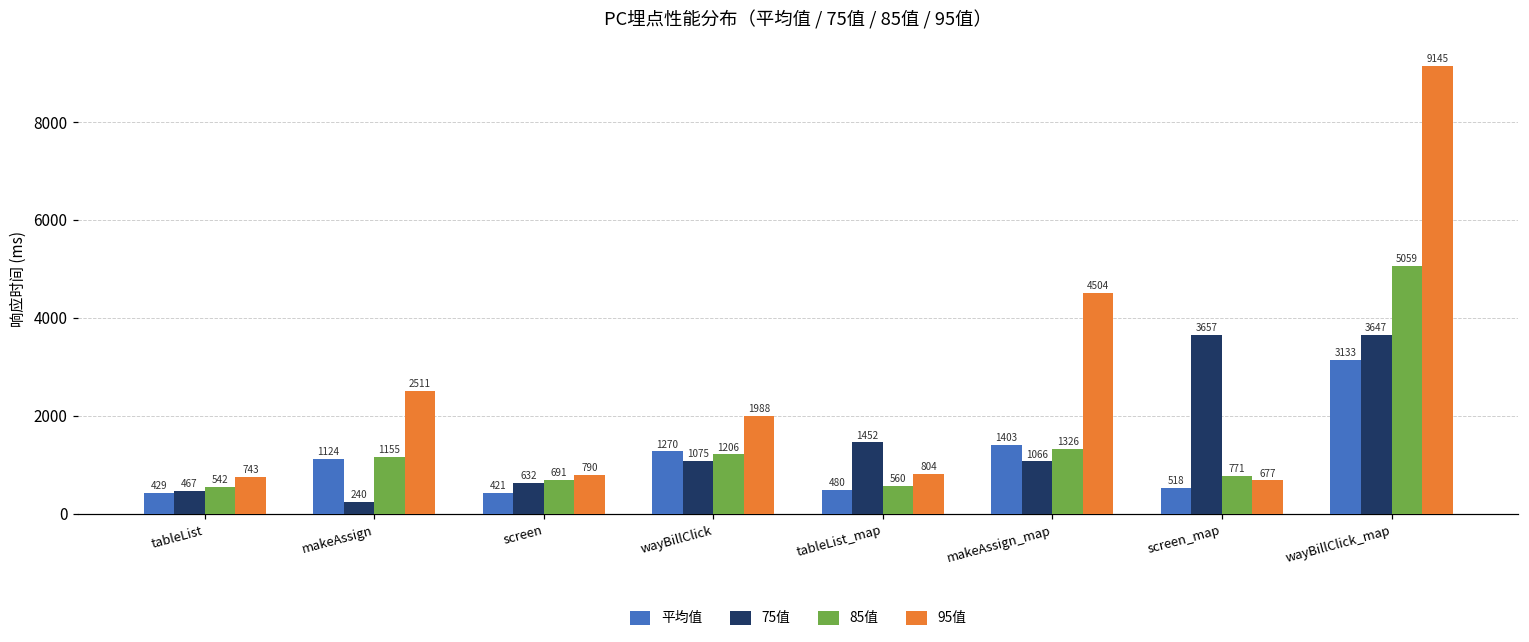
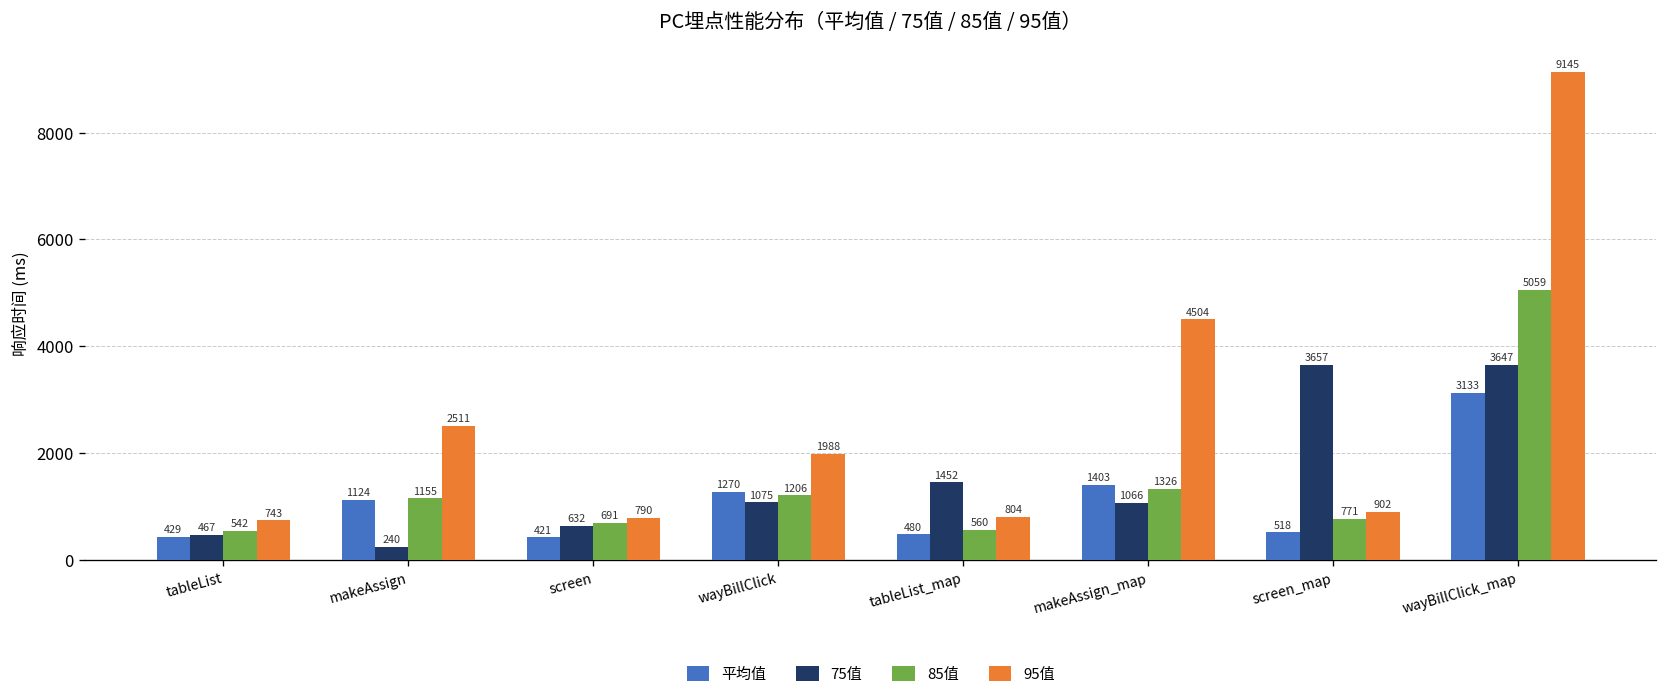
  {
    "平均值": {
      "tableList": 429,
      "makeAssign": 1124,
      "screen": 421,
      "wayBillClick": 1270,
      "tableList_map": 480,
      "makeAssign_map": 1403,
      "screen_map": 518,
      "wayBillClick_map": 3133
    },
    "75值": {
      "tableList": 467,
      "makeAssign": 240,
      "screen": 632,
      "wayBillClick": 1075,
      "tableList_map": 1452,
      "makeAssign_map": 1066,
      "screen_map": 3657,
      "wayBillClick_map": 3647
    },
    "85值": {
      "tableList": 542,
      "makeAssign": 1155,
      "screen": 691,
      "wayBillClick": 1206,
      "tableList_map": 560,
      "makeAssign_map": 1326,
      "screen_map": 771,
      "wayBillClick_map": 5059
    },
    "95值": {
      "tableList": 743,
      "makeAssign": 2511,
      "screen": 790,
      "wayBillClick": 1988,
      "tableList_map": 804,
      "makeAssign_map": 4504,
-     "screen_map": 677,
+     "screen_map": 902,
      "wayBillClick_map": 9145
    }
  }
